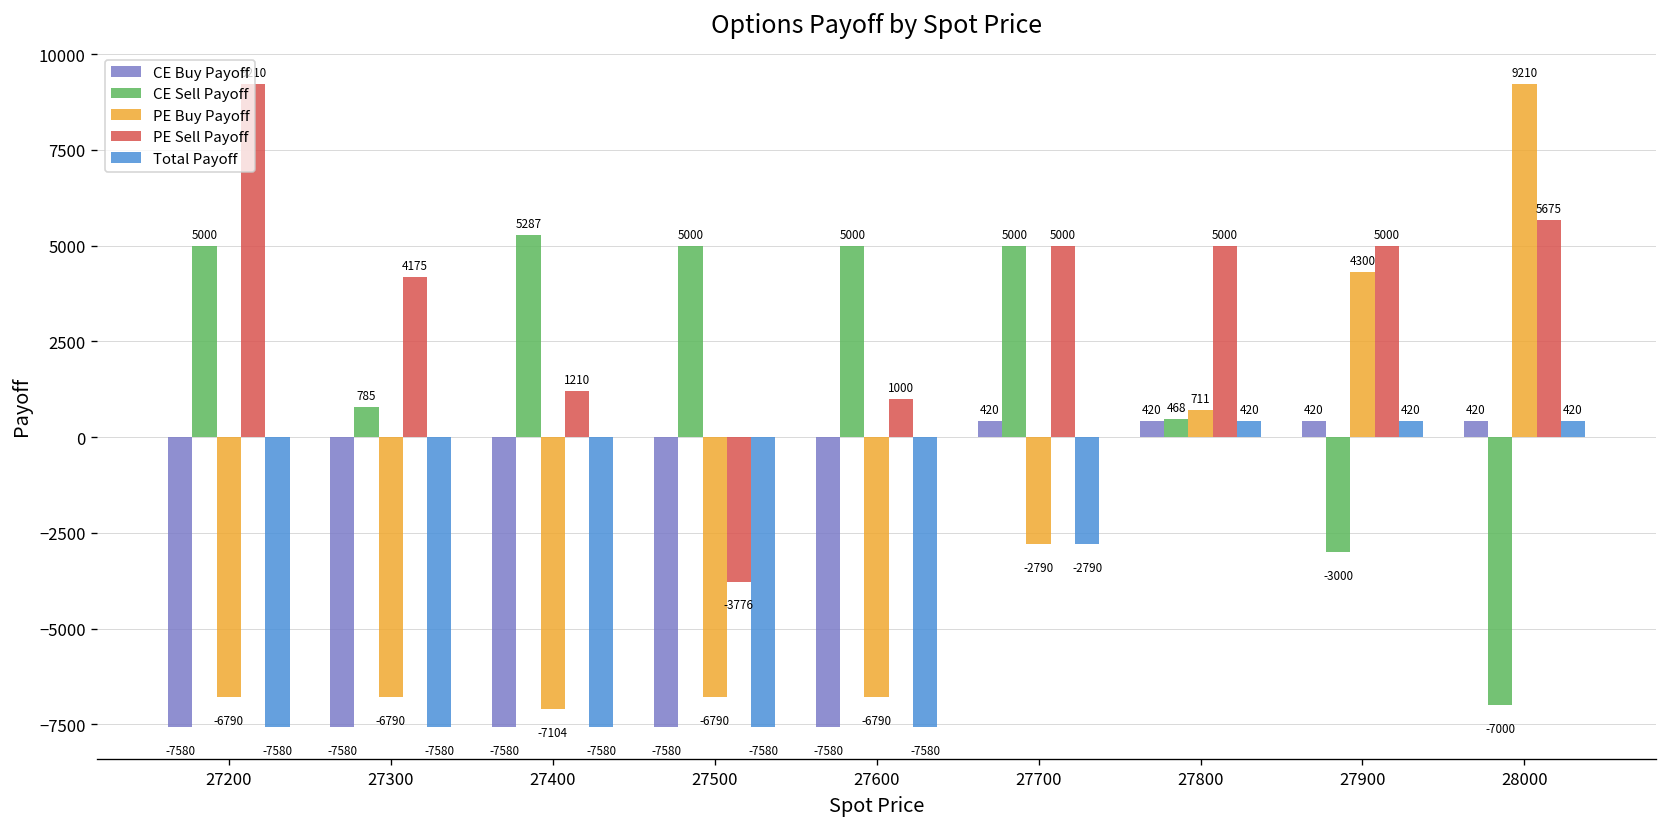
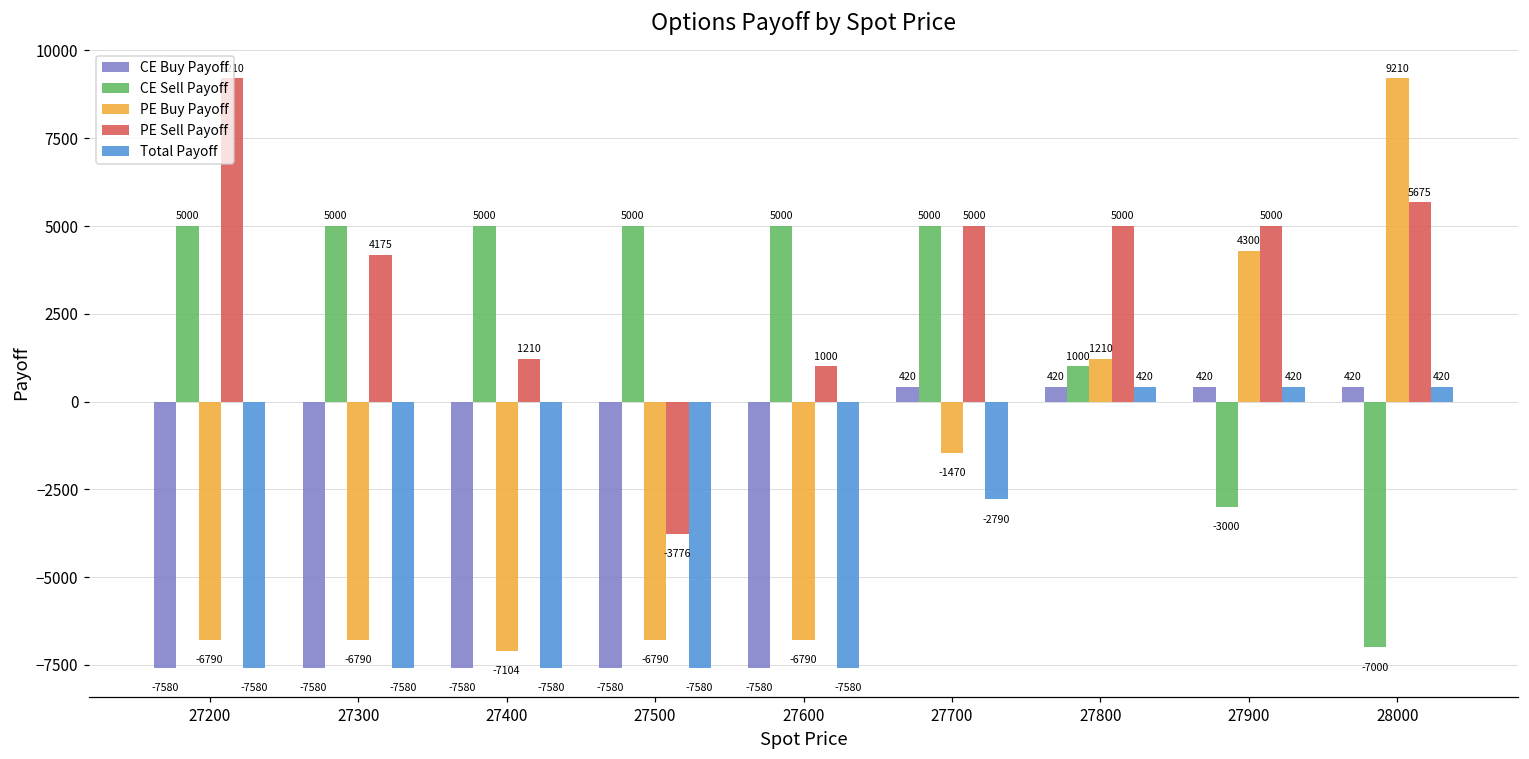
  {
    "CE Sell Payoff": {
      "27200": 5000,
-     "27300": 785,
-     "27400": 5287,
+     "27300": 5000,
+     "27400": 5000,
      "27500": 5000,
      "27600": 5000,
      "27700": 5000,
-     "27800": 468,
+     "27800": 1000,
      "27900": -3000,
      "28000": -7000
    },
    "PE Buy Payoff": {
      "27200": -6790,
      "27300": -6790,
      "27400": -7104,
      "27500": -6790,
      "27600": -6790,
-     "27700": -2790,
-     "27800": 711,
+     "27700": -1470,
+     "27800": 1210,
      "27900": 4300,
      "28000": 9210
    },
    "PE Sell Payoff": {
      "27300": 4175,
      "27400": 1210,
      "27500": -3776,
      "27600": 1000,
      "27700": 5000,
      "27800": 5000,
      "27900": 5000,
      "28000": 5675
    }
  }
